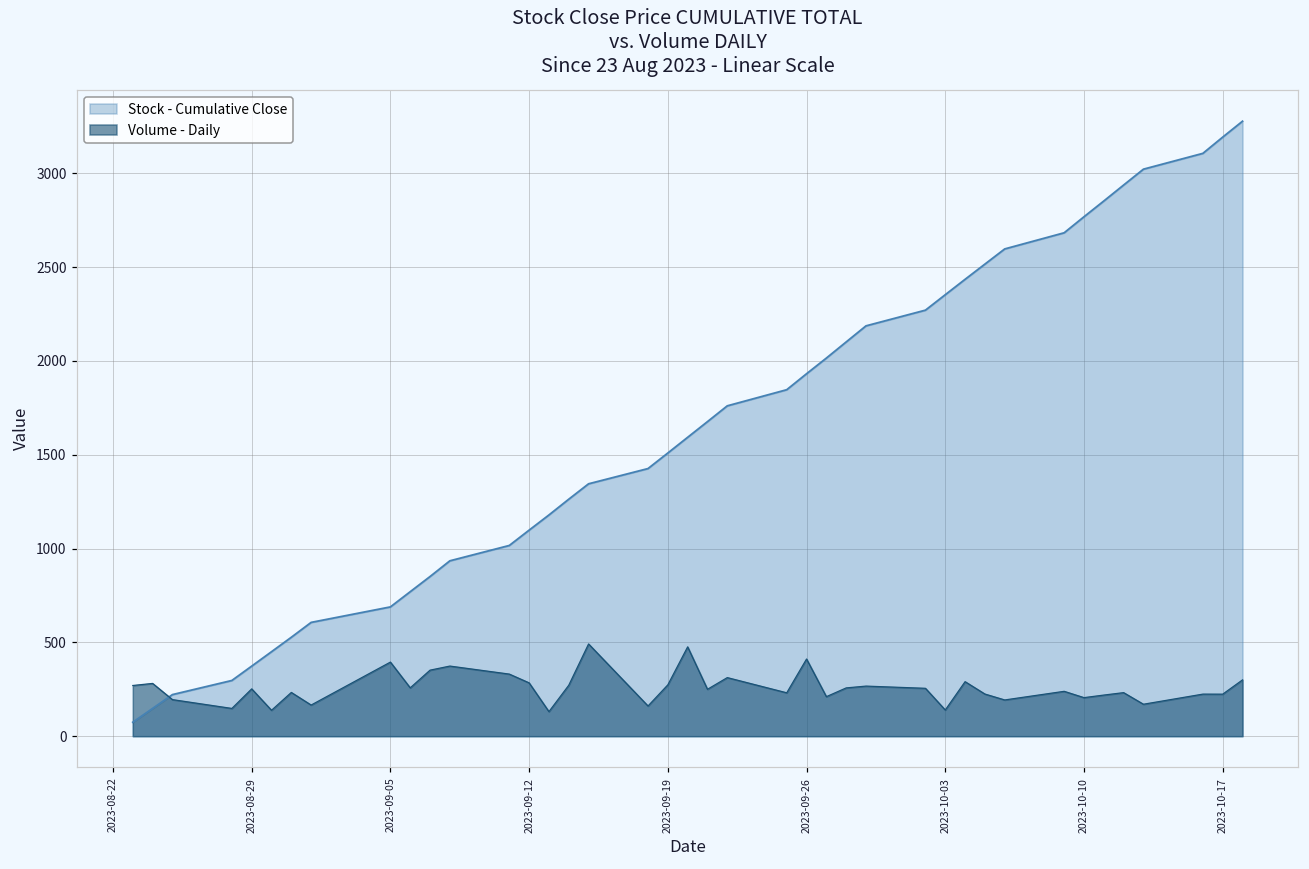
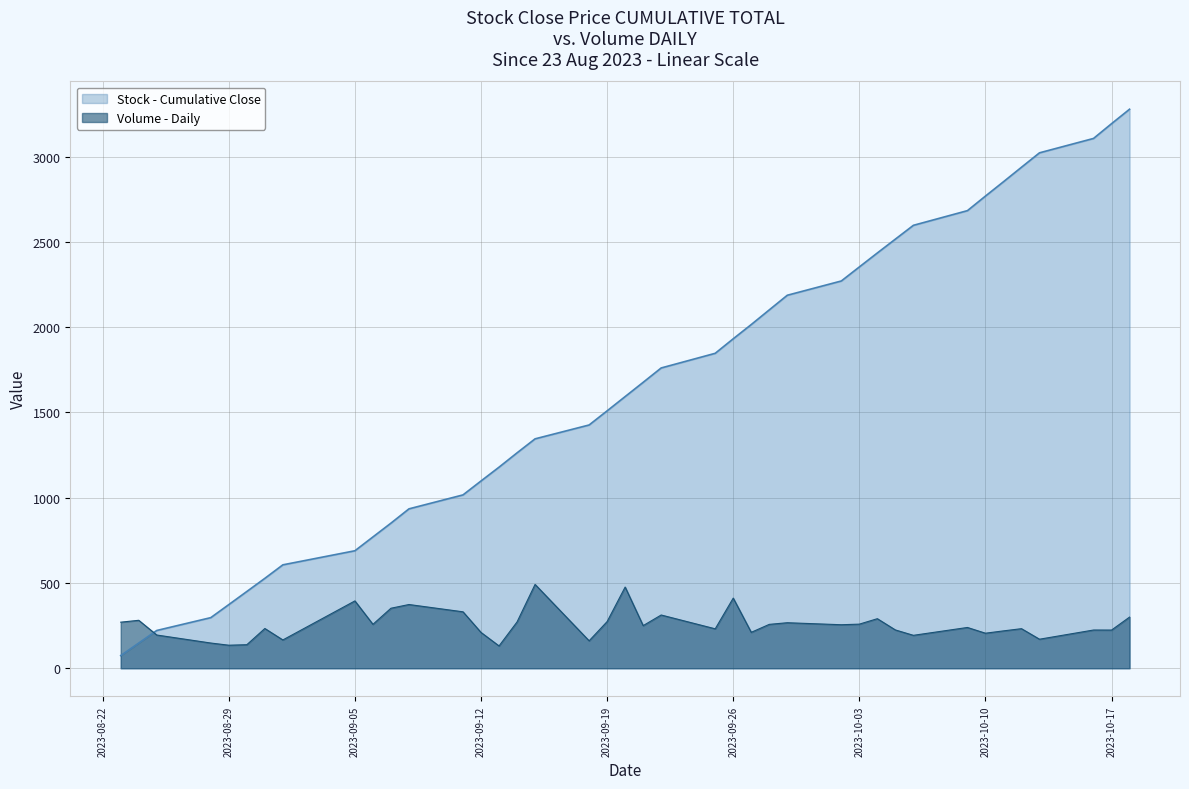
  {
    "Stock - Cumulative Close": {
      "2023-08-29": 370,
      "2023-09-05": 690,
      "2023-09-12": 1100,
      "2023-09-19": 1510,
      "2023-09-26": 1930,
      "2023-10-03": 2350,
      "2023-10-10": 2770,
      "2023-10-17": 3190
    },
    "Volume - Daily": {
-     "2023-08-29": 250,
+     "2023-08-29": 140,
      "2023-09-05": 390,
-     "2023-09-12": 280,
+     "2023-09-12": 210,
      "2023-09-19": 270,
      "2023-09-26": 410,
-     "2023-10-03": 140,
+     "2023-10-03": 260,
      "2023-10-10": 210,
      "2023-10-17": 220
    }
  }
